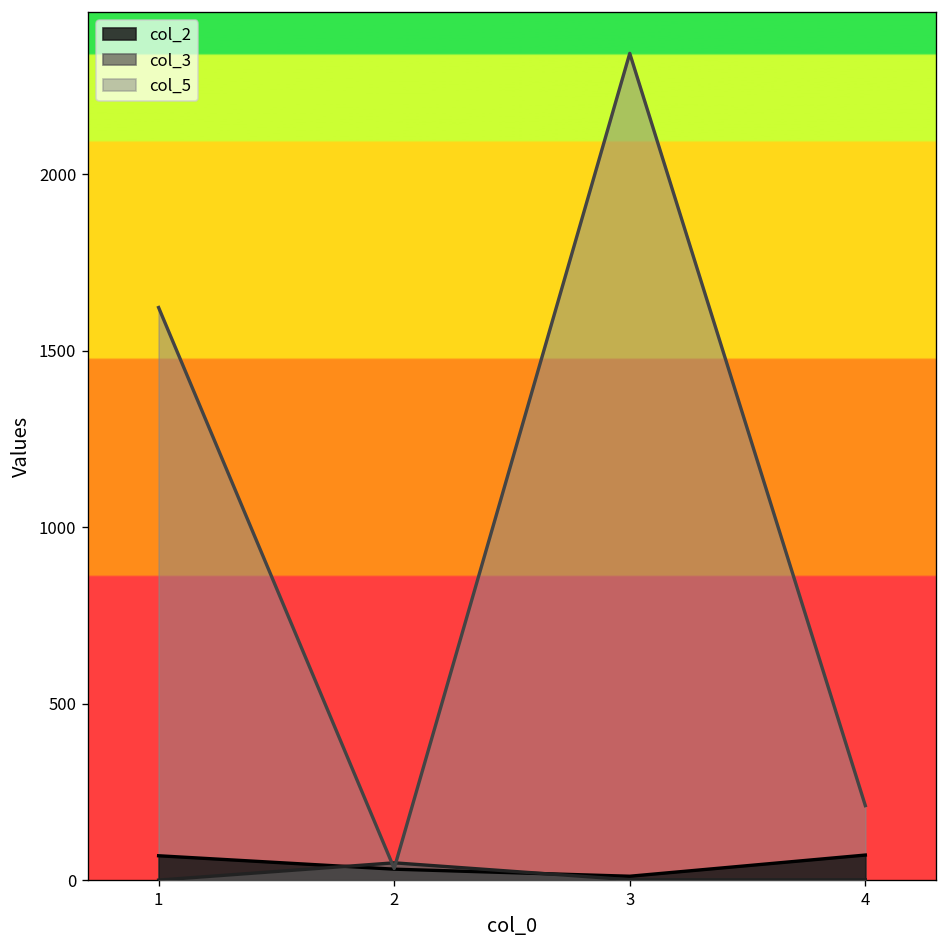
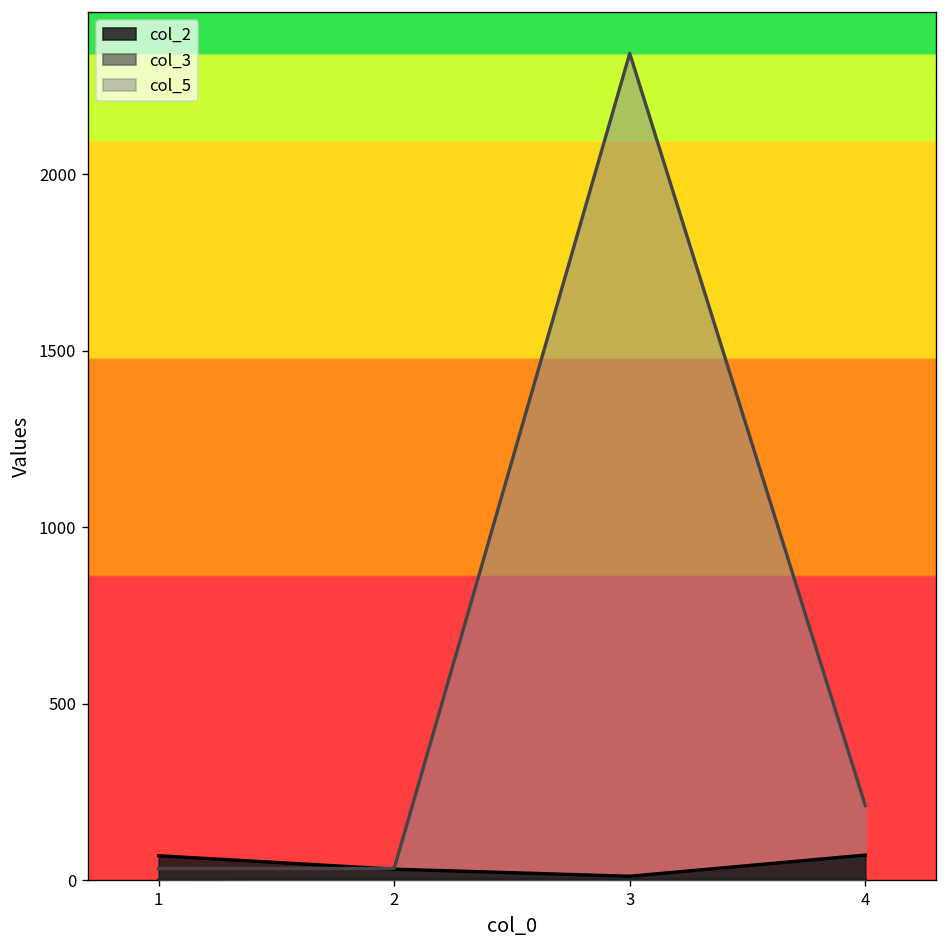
  {
    "col_2": {
      "1": 70,
      "3": 10,
      "4": 70
    },
    "col_3": {
      "1": 0,
-     "2": 50,
+     "2": 0,
      "3": 0,
      "4": 0
    },
    "col_5": {
-     "1": 1620,
+     "1": 30,
      "3": 2340,
      "4": 210
    }
  }
